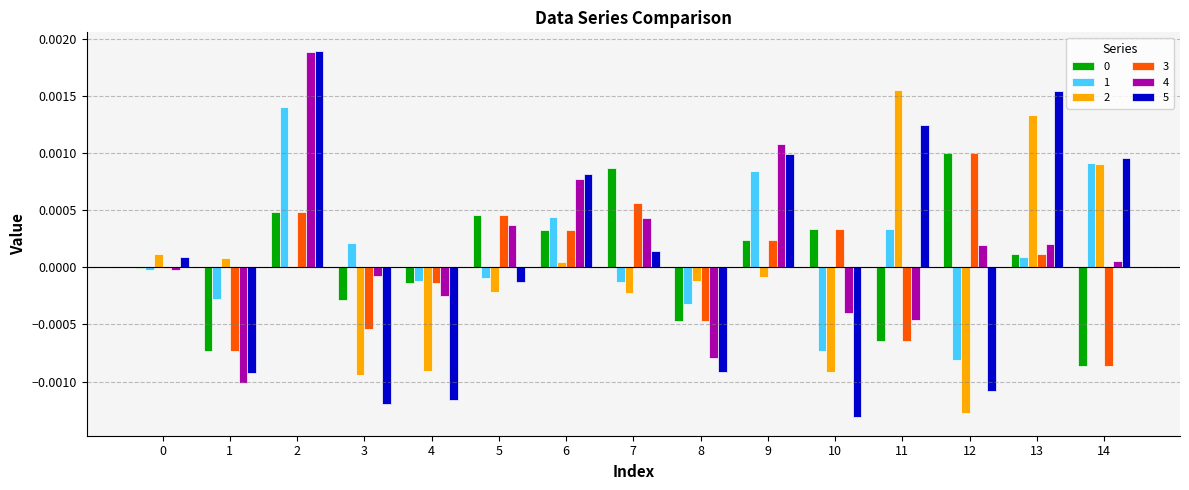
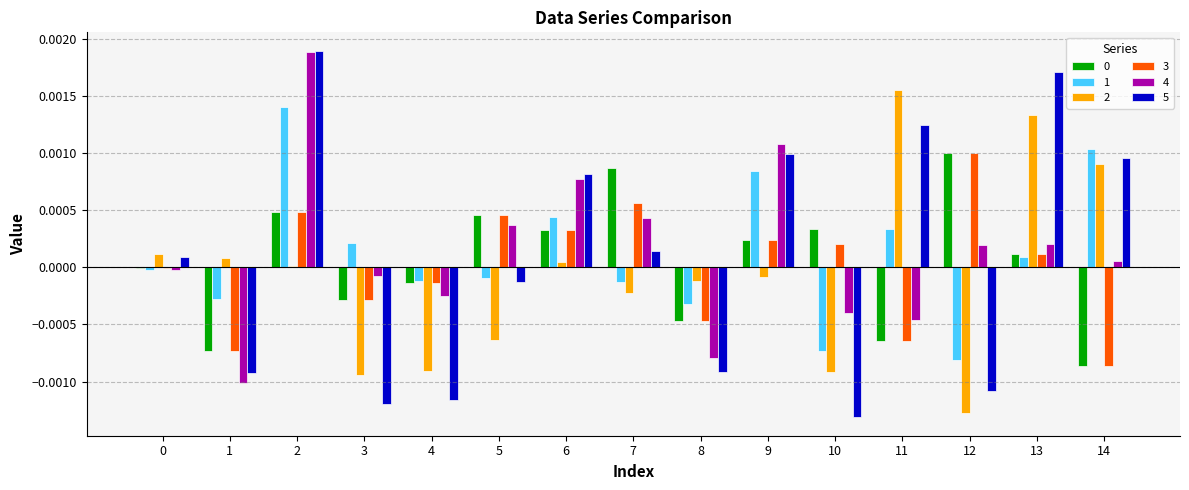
  {
    "0": {
      "1": -0.00073,
      "2": 0.00049,
      "3": -0.00029,
      "4": -0.00014,
      "5": 0.00046,
      "6": 0.00032,
      "7": 0.00087,
      "8": -0.00047,
      "9": 0.00024,
      "10": 0.00033,
      "11": -0.00064,
      "12": 0.00100,
      "13": 0.00011,
      "14": -0.00086
    },
    "1": {
      "1": -0.00028,
      "2": 0.00140,
      "3": 0.00021,
      "4": -0.00012,
      "5": -0.00009,
      "6": 0.00044,
      "7": -0.00013,
      "8": -0.00032,
      "9": 0.00084,
      "10": -0.00073,
      "11": 0.00033,
      "12": -0.00081,
      "13": 0.00009,
-     "14": 0.00092
+     "14": 0.00104
    },
    "2": {
      "0": 0.00012,
      "1": 0.00009,
      "3": -0.00094,
      "4": -0.00091,
-     "5": -0.00022,
+     "5": -0.00064,
      "6": 0.00005,
      "7": -0.00022,
      "8": -0.00012,
      "9": -0.00009,
      "10": -0.00091,
      "11": 0.00155,
      "12": -0.00128,
      "13": 0.00134,
      "14": 0.00090
    },
    "3": {
      "1": -0.00073,
      "2": 0.00049,
-     "3": -0.00054,
+     "3": -0.00029,
      "4": -0.00014,
      "5": 0.00046,
      "6": 0.00032,
      "7": 0.00056,
      "8": -0.00047,
      "9": 0.00024,
-     "10": 0.00033,
+     "10": 0.00020,
      "11": -0.00064,
      "12": 0.00100,
      "13": 0.00011,
      "14": -0.00086
    },
    "4": {
      "0": -0.00003,
      "1": -0.00101,
      "2": 0.00189,
      "3": -0.00007,
      "4": -0.00025,
      "5": 0.00037,
      "6": 0.00077,
      "7": 0.00043,
      "8": -0.00079,
      "9": 0.00108,
      "10": -0.00040,
      "11": -0.00046,
      "12": 0.00020,
      "13": 0.00020,
      "14": 0.00005
    },
    "5": {
      "0": 0.00009,
      "1": -0.00092,
      "2": 0.00190,
      "3": -0.00120,
      "4": -0.00116,
      "5": -0.00012,
      "6": 0.00082,
      "7": 0.00014,
      "8": -0.00091,
      "9": 0.00099,
      "10": -0.00131,
      "11": 0.00124,
      "12": -0.00108,
-     "13": 0.00154,
+     "13": 0.00171,
      "14": 0.00096
    }
  }
